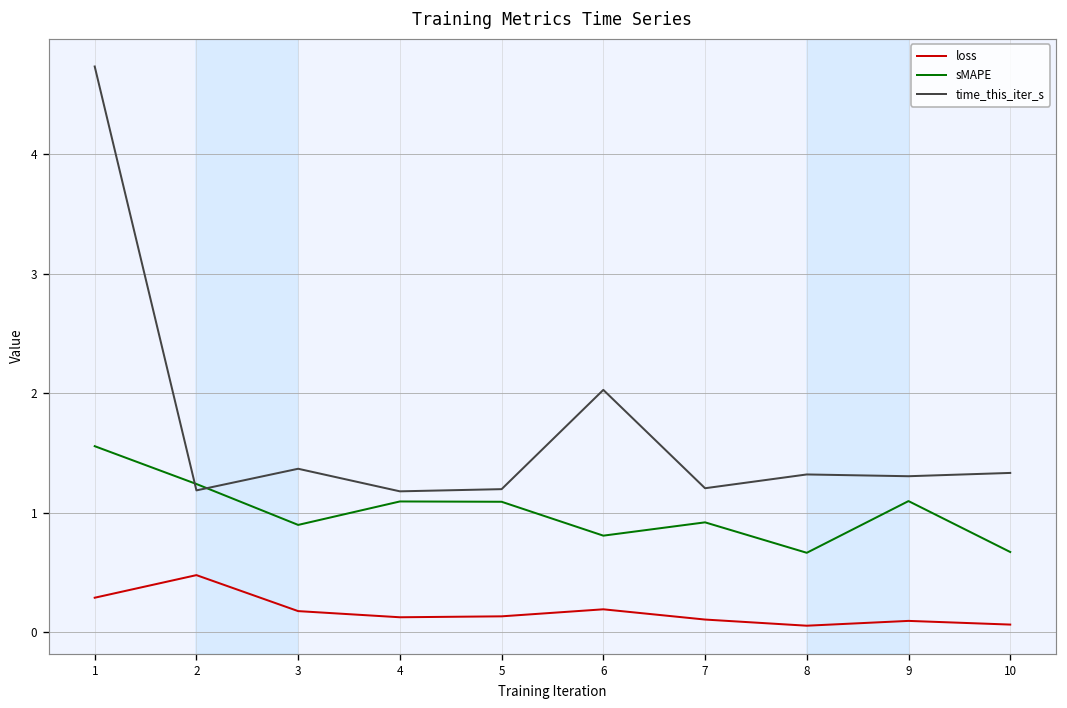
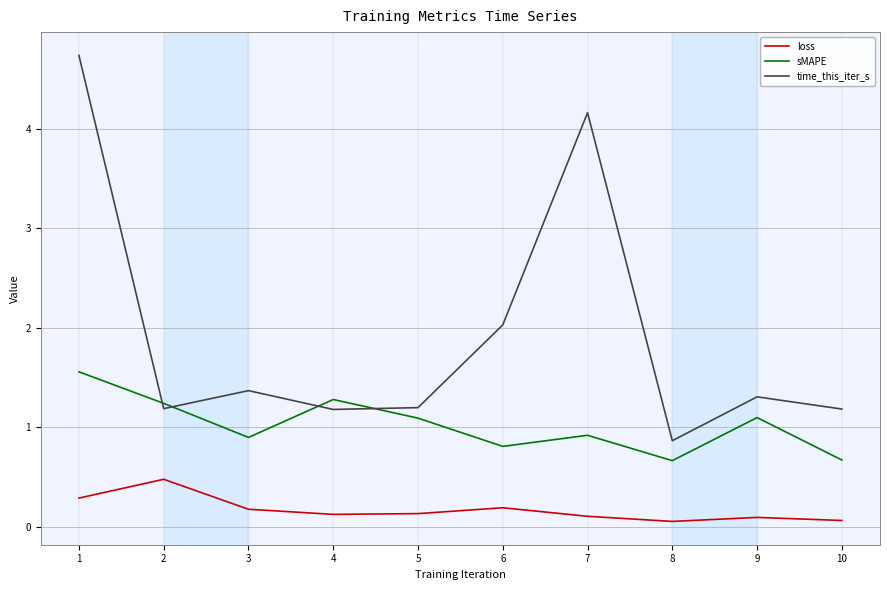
  {
    "loss": {
      "1": 0.3,
      "2": 0.5,
      "3": 0.2,
      "4": 0.1,
      "5": 0.1,
      "6": 0.2,
      "7": 0.1,
      "8": 0.1,
      "9": 0.1,
      "10": 0.1
    },
    "sMAPE": {
      "1": 1.6,
      "2": 1.2,
      "3": 0.9,
-     "4": 1.1,
+     "4": 1.3,
      "5": 1.1,
      "6": 0.8,
      "7": 0.9,
      "8": 0.7,
      "9": 1.1,
      "10": 0.7
    },
    "time_this_iter_s": {
      "1": 4.7,
      "2": 1.2,
      "3": 1.4,
      "4": 1.2,
      "5": 1.2,
      "6": 2.0,
-     "7": 1.2,
-     "8": 1.3,
+     "7": 4.2,
+     "8": 0.9,
      "9": 1.3,
-     "10": 1.3
+     "10": 1.2
    }
  }
